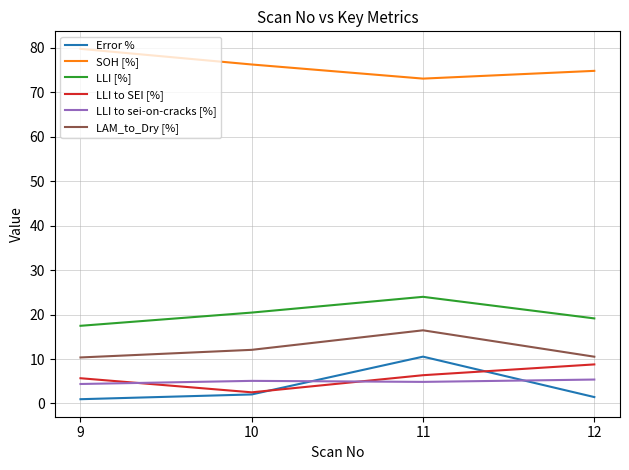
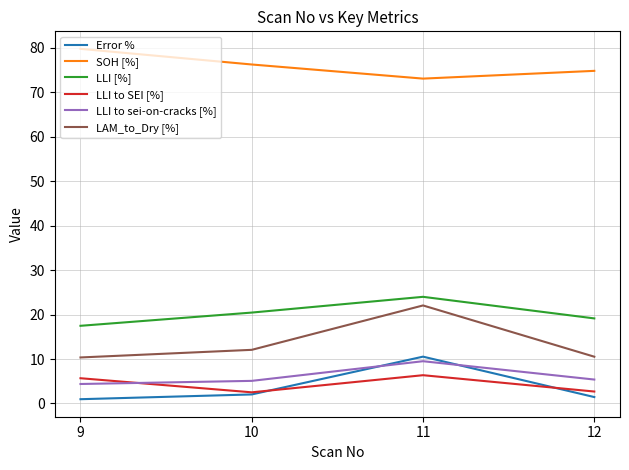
  {
    "Error %": {
      "9": 1,
      "11": 11,
      "12": 1
    },
    "SOH [%]": {
      "10": 76,
      "11": 73,
      "12": 75
    },
    "LLI [%]": {
      "9": 17,
      "10": 20,
      "11": 24,
      "12": 19
    },
    "LLI to SEI [%]": {
      "9": 6,
      "11": 6,
-     "12": 9
+     "12": 3
    },
    "LLI to sei-on-cracks [%]": {
      "9": 4,
      "10": 5,
-     "11": 5,
+     "11": 10,
      "12": 5
    },
    "LAM_to_Dry [%]": {
      "9": 10,
      "10": 12,
-     "11": 16,
+     "11": 22,
      "12": 11
    }
  }
